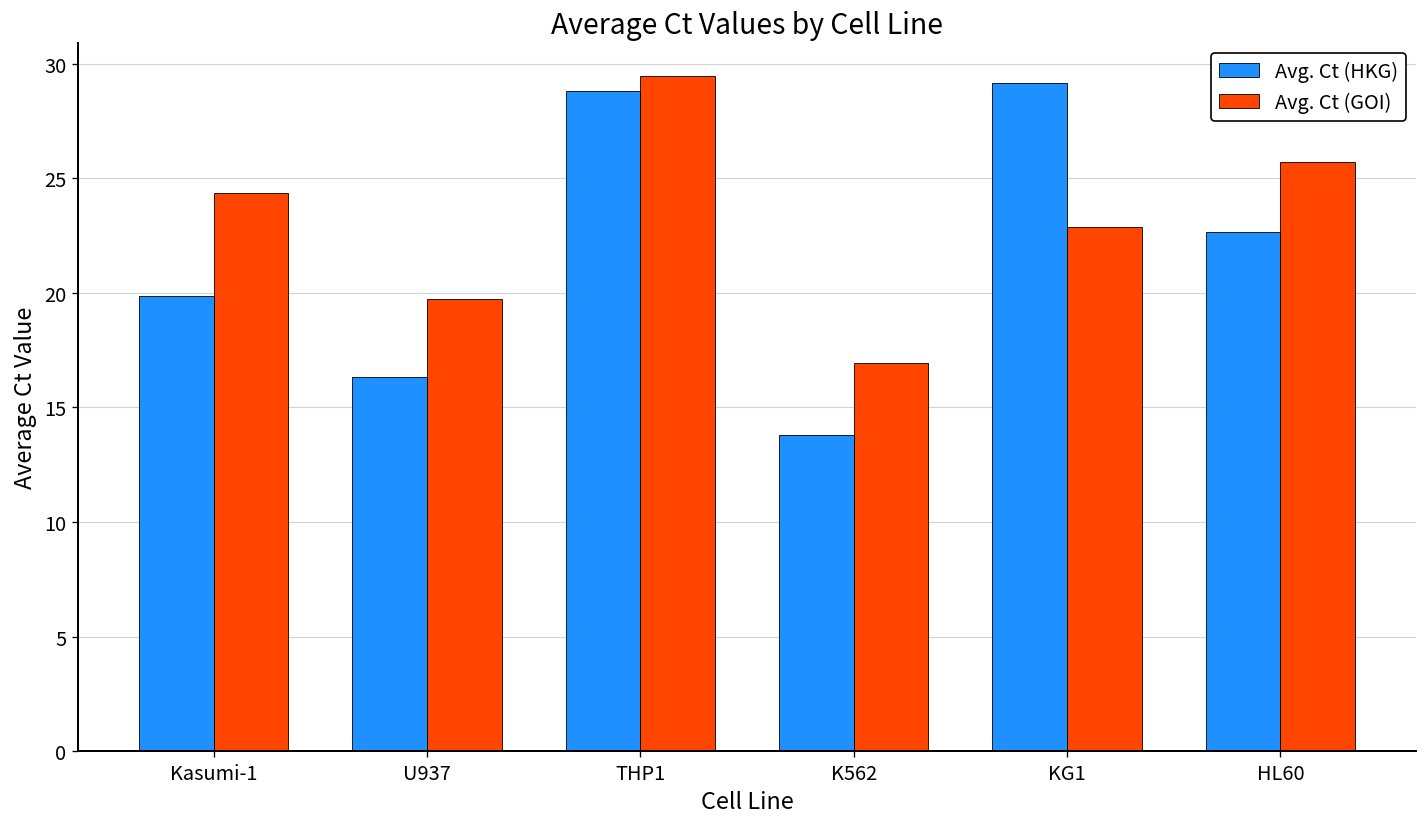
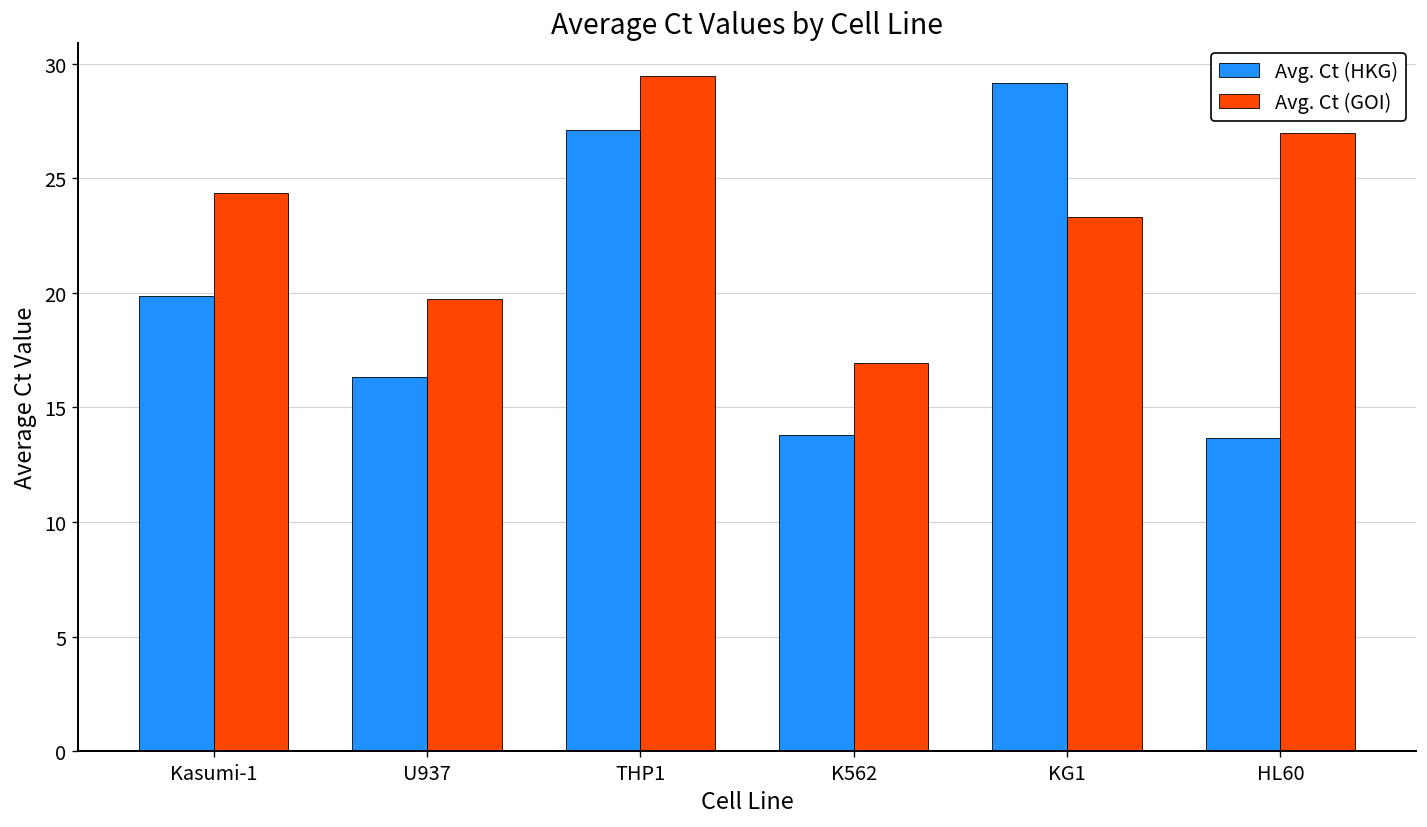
  {
    "Avg. Ct (HKG)": {
      "Kasumi-1": 19.8,
      "U937": 16.3,
-     "THP1": 28.8,
+     "THP1": 27.1,
      "K562": 13.8,
      "KG1": 29.1,
-     "HL60": 22.7
+     "HL60": 13.7
    },
    "Avg. Ct (GOI)": {
      "Kasumi-1": 24.4,
      "U937": 19.7,
      "THP1": 29.5,
      "K562": 16.9,
-     "KG1": 22.9,
-     "HL60": 25.7
+     "KG1": 23.3,
+     "HL60": 27.0
    }
  }
